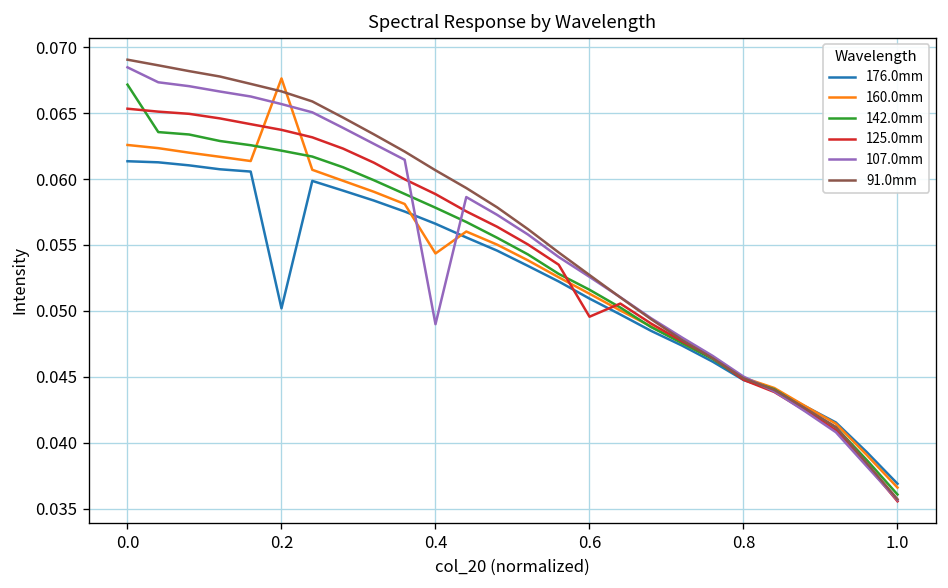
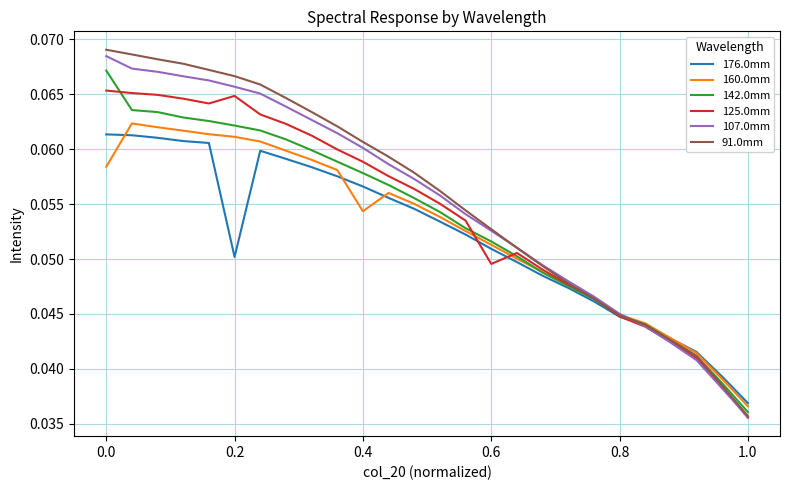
  {
    "176.0mm": {
      "0.0": 0.0614,
      "0.2": 0.0502,
      "0.4": 0.0566,
      "0.6": 0.0509,
      "1.0": 0.0369
    },
    "160.0mm": {
-     "0.0": 0.0626,
-     "0.2": 0.0676,
+     "0.0": 0.0584,
+     "0.2": 0.0611,
      "0.4": 0.0544,
      "0.6": 0.0513,
      "1.0": 0.0366
    },
    "142.0mm": {
      "0.0": 0.0672,
      "0.2": 0.0622,
      "0.4": 0.0578,
      "0.6": 0.0516,
      "1.0": 0.0361
    },
    "125.0mm": {
      "0.0": 0.0653,
-     "0.2": 0.0637,
+     "0.2": 0.0649,
      "0.4": 0.0589,
      "0.6": 0.0496
    },
    "107.0mm": {
      "0.0": 0.0685,
      "0.2": 0.0657,
-     "0.4": 0.0490
+     "0.4": 0.0601
    },
    "91.0mm": {
      "0.0": 0.0691,
      "0.2": 0.0667,
      "0.4": 0.0607
    }
  }
